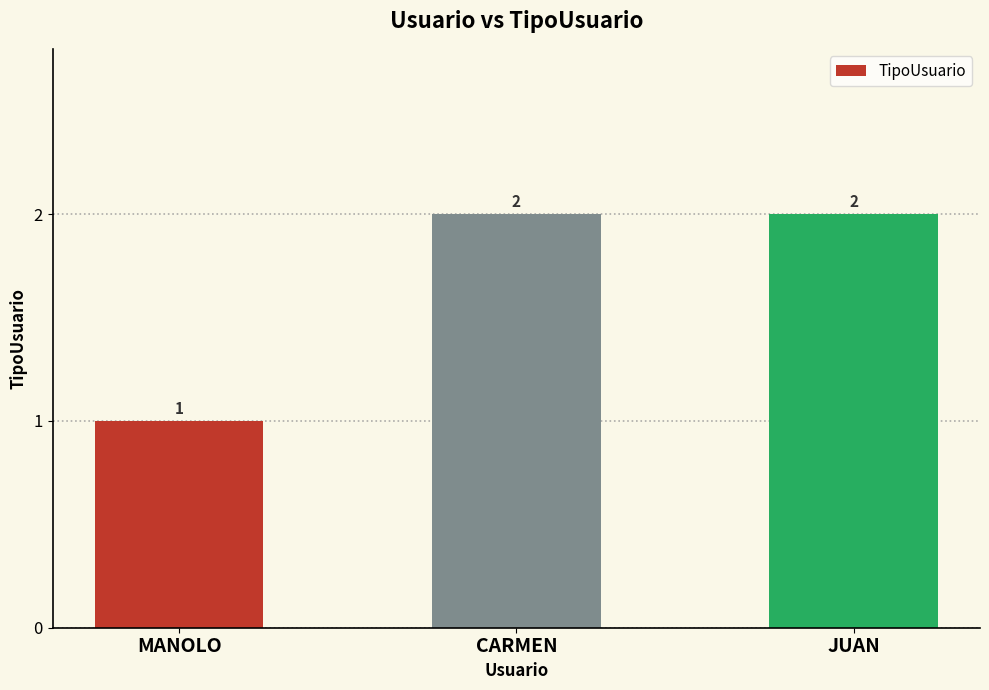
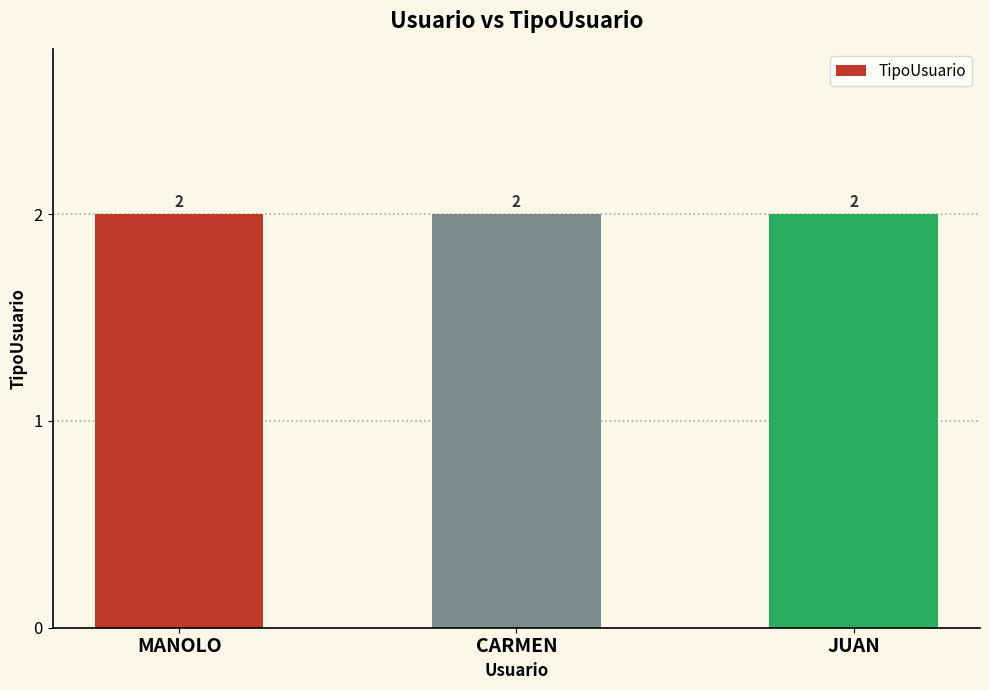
  {
-   "MANOLO": 1,
+   "MANOLO": 2,
    "CARMEN": 2,
    "JUAN": 2
  }
